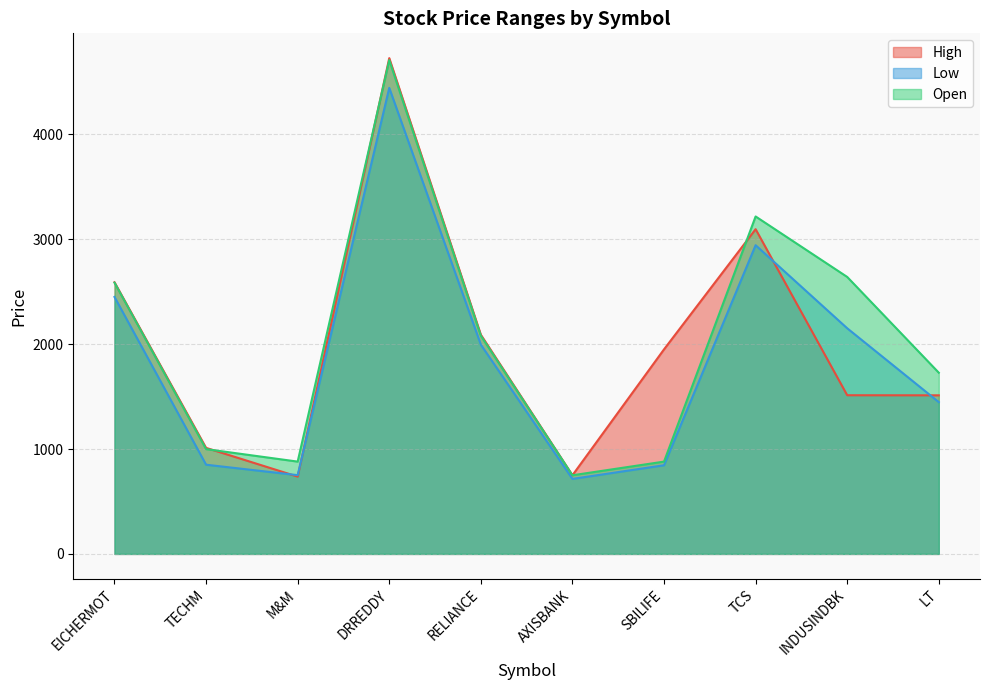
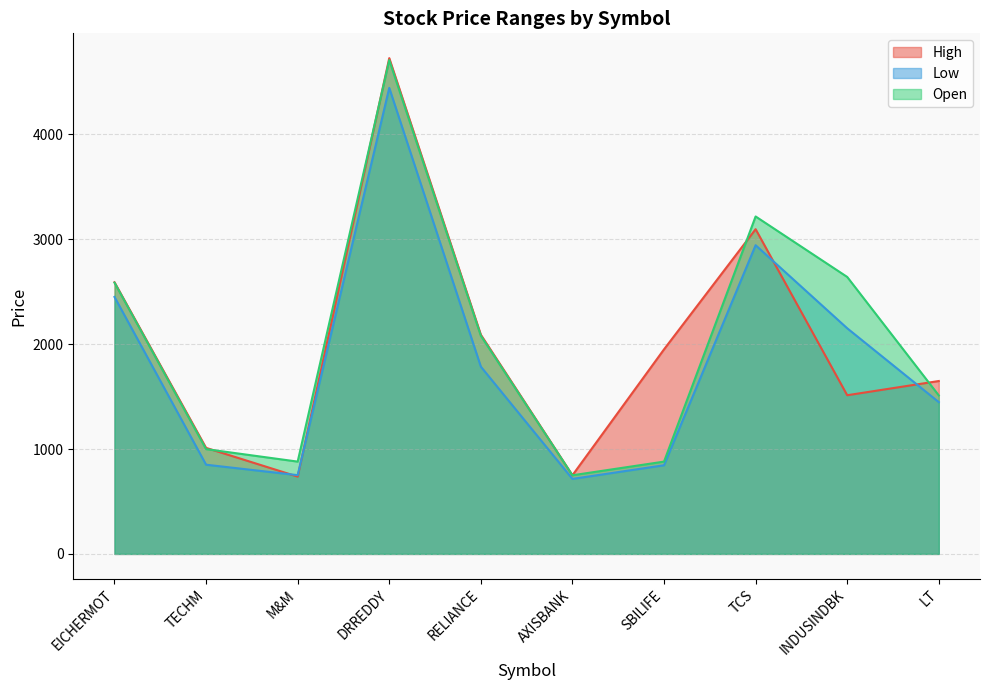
  {
    "High": {
      "SBILIFE": 1950,
      "TCS": 3100,
      "INDUSINDBK": 1510,
-     "LT": 1510
+     "LT": 1650
    },
    "Low": {
      "EICHERMOT": 2450,
      "TECHM": 850,
      "DRREDDY": 4440,
-     "RELIANCE": 1990,
+     "RELIANCE": 1790,
      "AXISBANK": 720,
      "SBILIFE": 850,
      "TCS": 2940,
      "INDUSINDBK": 2150,
      "LT": 1450
    },
    "Open": {
      "M&M": 880,
      "SBILIFE": 880,
      "TCS": 3220,
      "INDUSINDBK": 2640,
-     "LT": 1730
+     "LT": 1510
    }
  }
